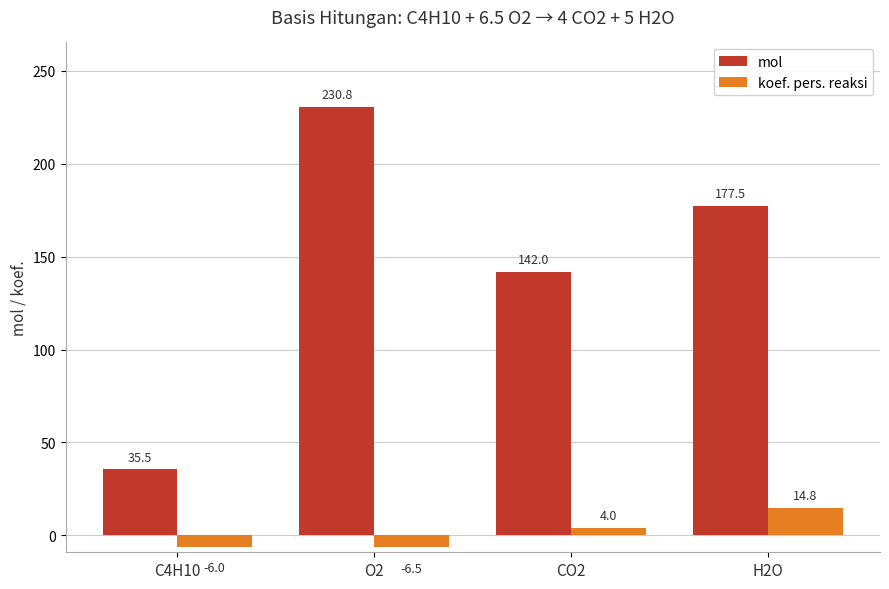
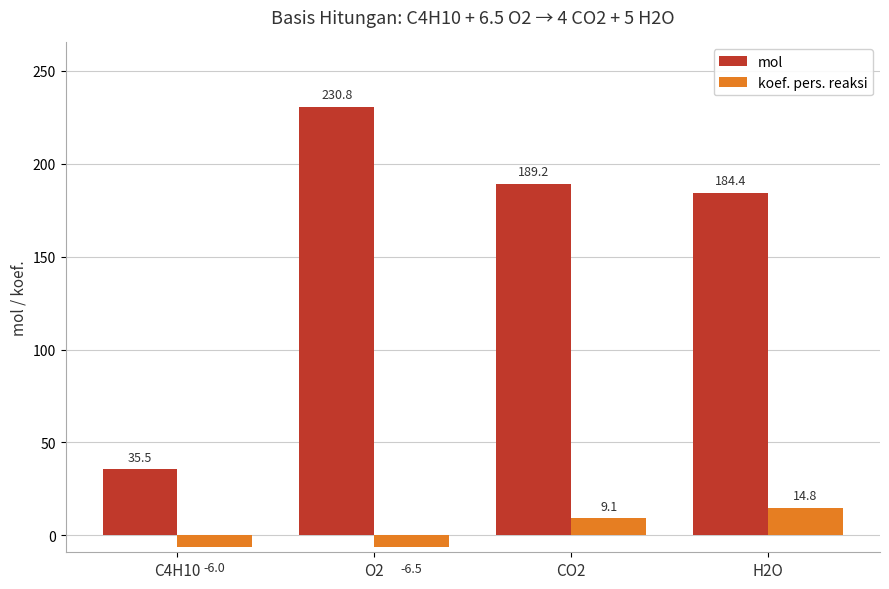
  {
    "mol": {
      "C4H10": 35.5,
      "O2": 230.8,
-     "CO2": 142.0,
-     "H2O": 177.5
+     "CO2": 189.2,
+     "H2O": 184.4
    },
    "koef. pers. reaksi": {
      "C4H10": -6.0,
      "O2": -6.5,
-     "CO2": 4.0,
+     "CO2": 9.1,
      "H2O": 14.8
    }
  }
